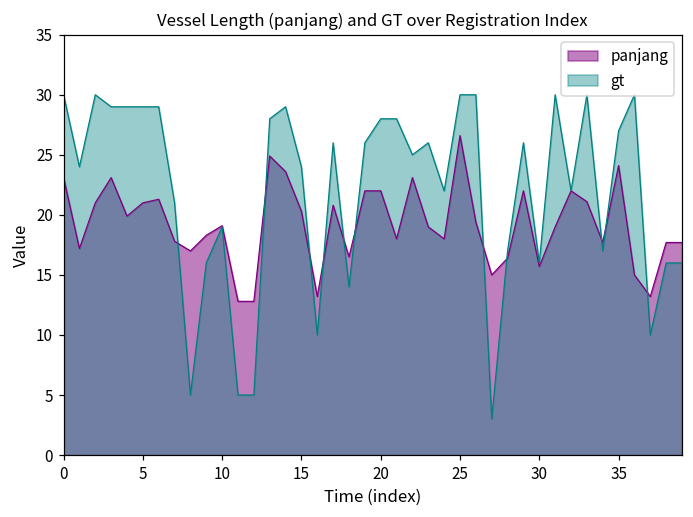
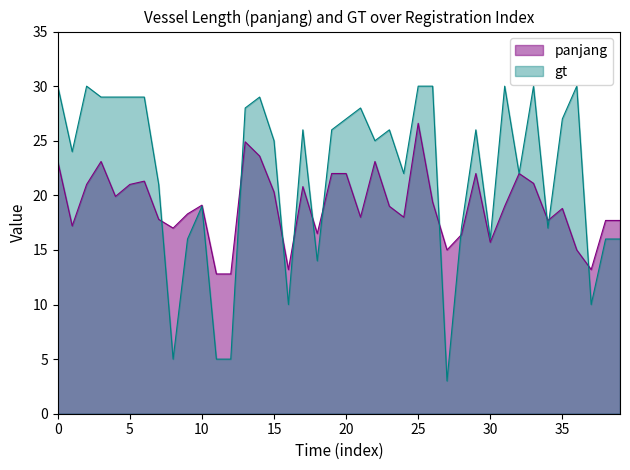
  {
    "panjang": {
      "0": 23.1,
      "5": 21.0,
      "15": 20.3,
      "20": 22.0,
      "25": 26.6,
      "30": 15.7,
-     "35": 24.1
+     "35": 18.8
    },
    "gt": {
      "0": 30,
      "5": 29,
-     "15": 24,
-     "20": 28,
+     "15": 25,
+     "20": 27,
      "25": 30,
      "30": 16,
      "35": 27
    }
  }
